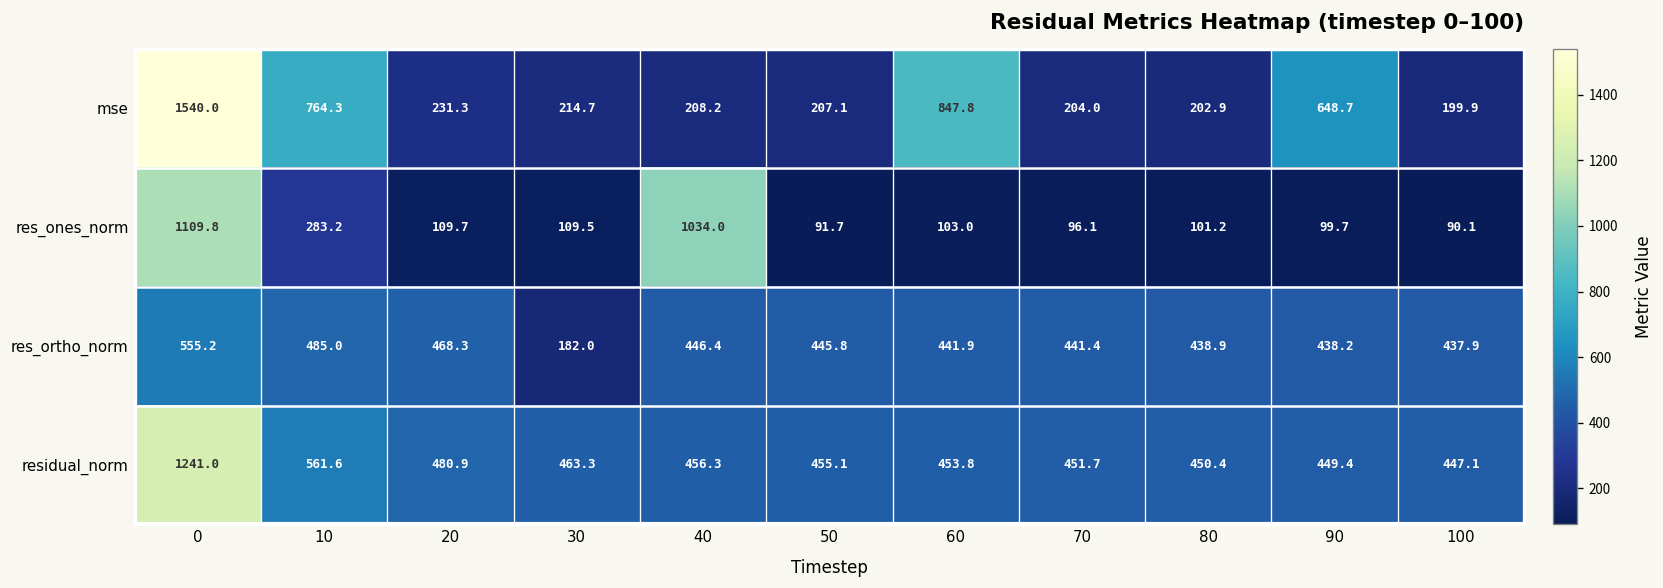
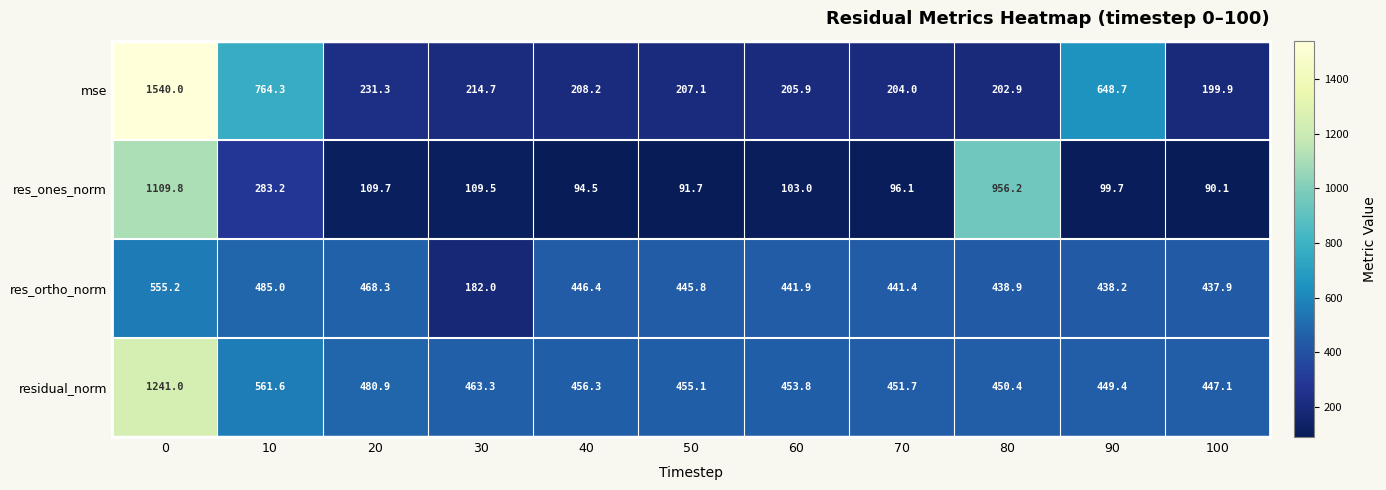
  {
    "mse": {
      "0": 1540.0,
      "10": 764.3,
      "20": 231.3,
      "30": 214.7,
      "40": 208.2,
      "50": 207.1,
-     "60": 847.8,
+     "60": 205.9,
      "70": 204.0,
      "80": 202.9,
      "90": 648.7,
      "100": 199.9
    },
    "res_ones_norm": {
      "0": 1109.8,
      "10": 283.2,
      "20": 109.7,
      "30": 109.5,
-     "40": 1034.0,
+     "40": 94.5,
      "50": 91.7,
      "60": 103.0,
      "70": 96.1,
-     "80": 101.2,
+     "80": 956.2,
      "90": 99.7,
      "100": 90.1
    },
    "res_ortho_norm": {
      "0": 555.2,
      "10": 485.0,
      "20": 468.3,
      "30": 182.0,
      "40": 446.4,
      "50": 445.8,
      "60": 441.9,
      "70": 441.4,
      "80": 438.9,
      "90": 438.2,
      "100": 437.9
    },
    "residual_norm": {
      "0": 1241.0,
      "10": 561.6,
      "20": 480.9,
      "30": 463.3,
      "40": 456.3,
      "50": 455.1,
      "60": 453.8,
      "70": 451.7,
      "80": 450.4,
      "90": 449.4,
      "100": 447.1
    }
  }
